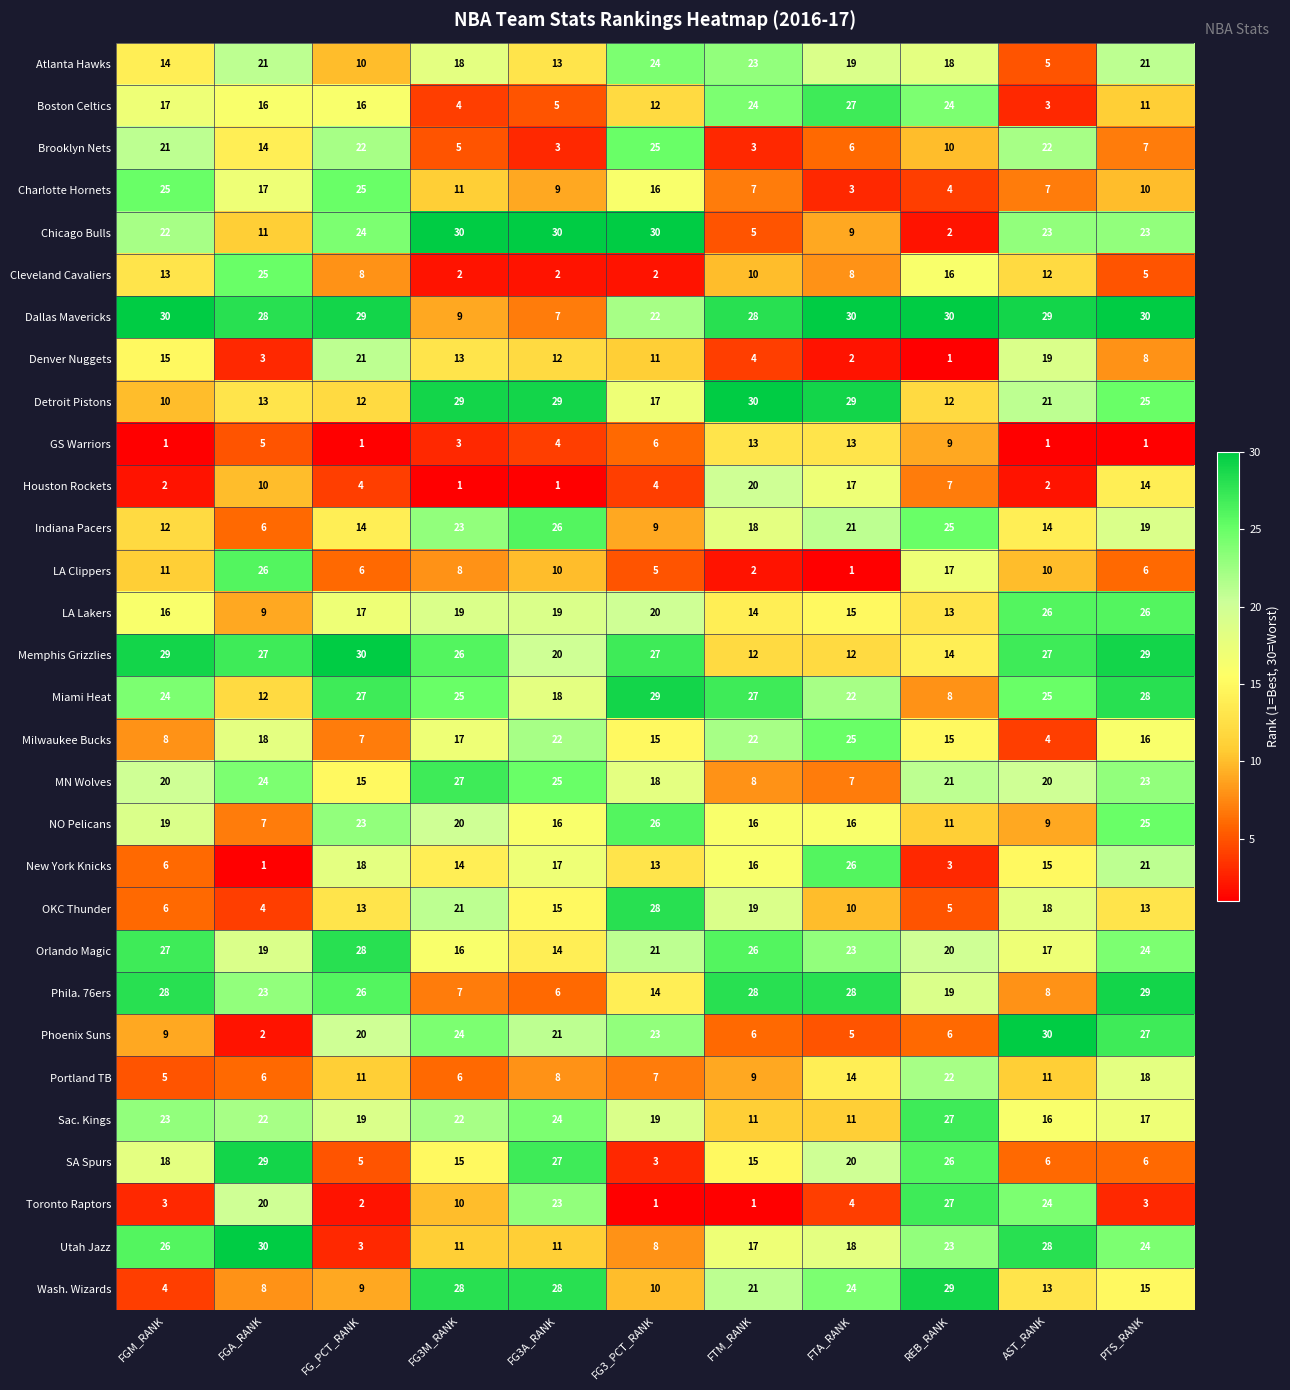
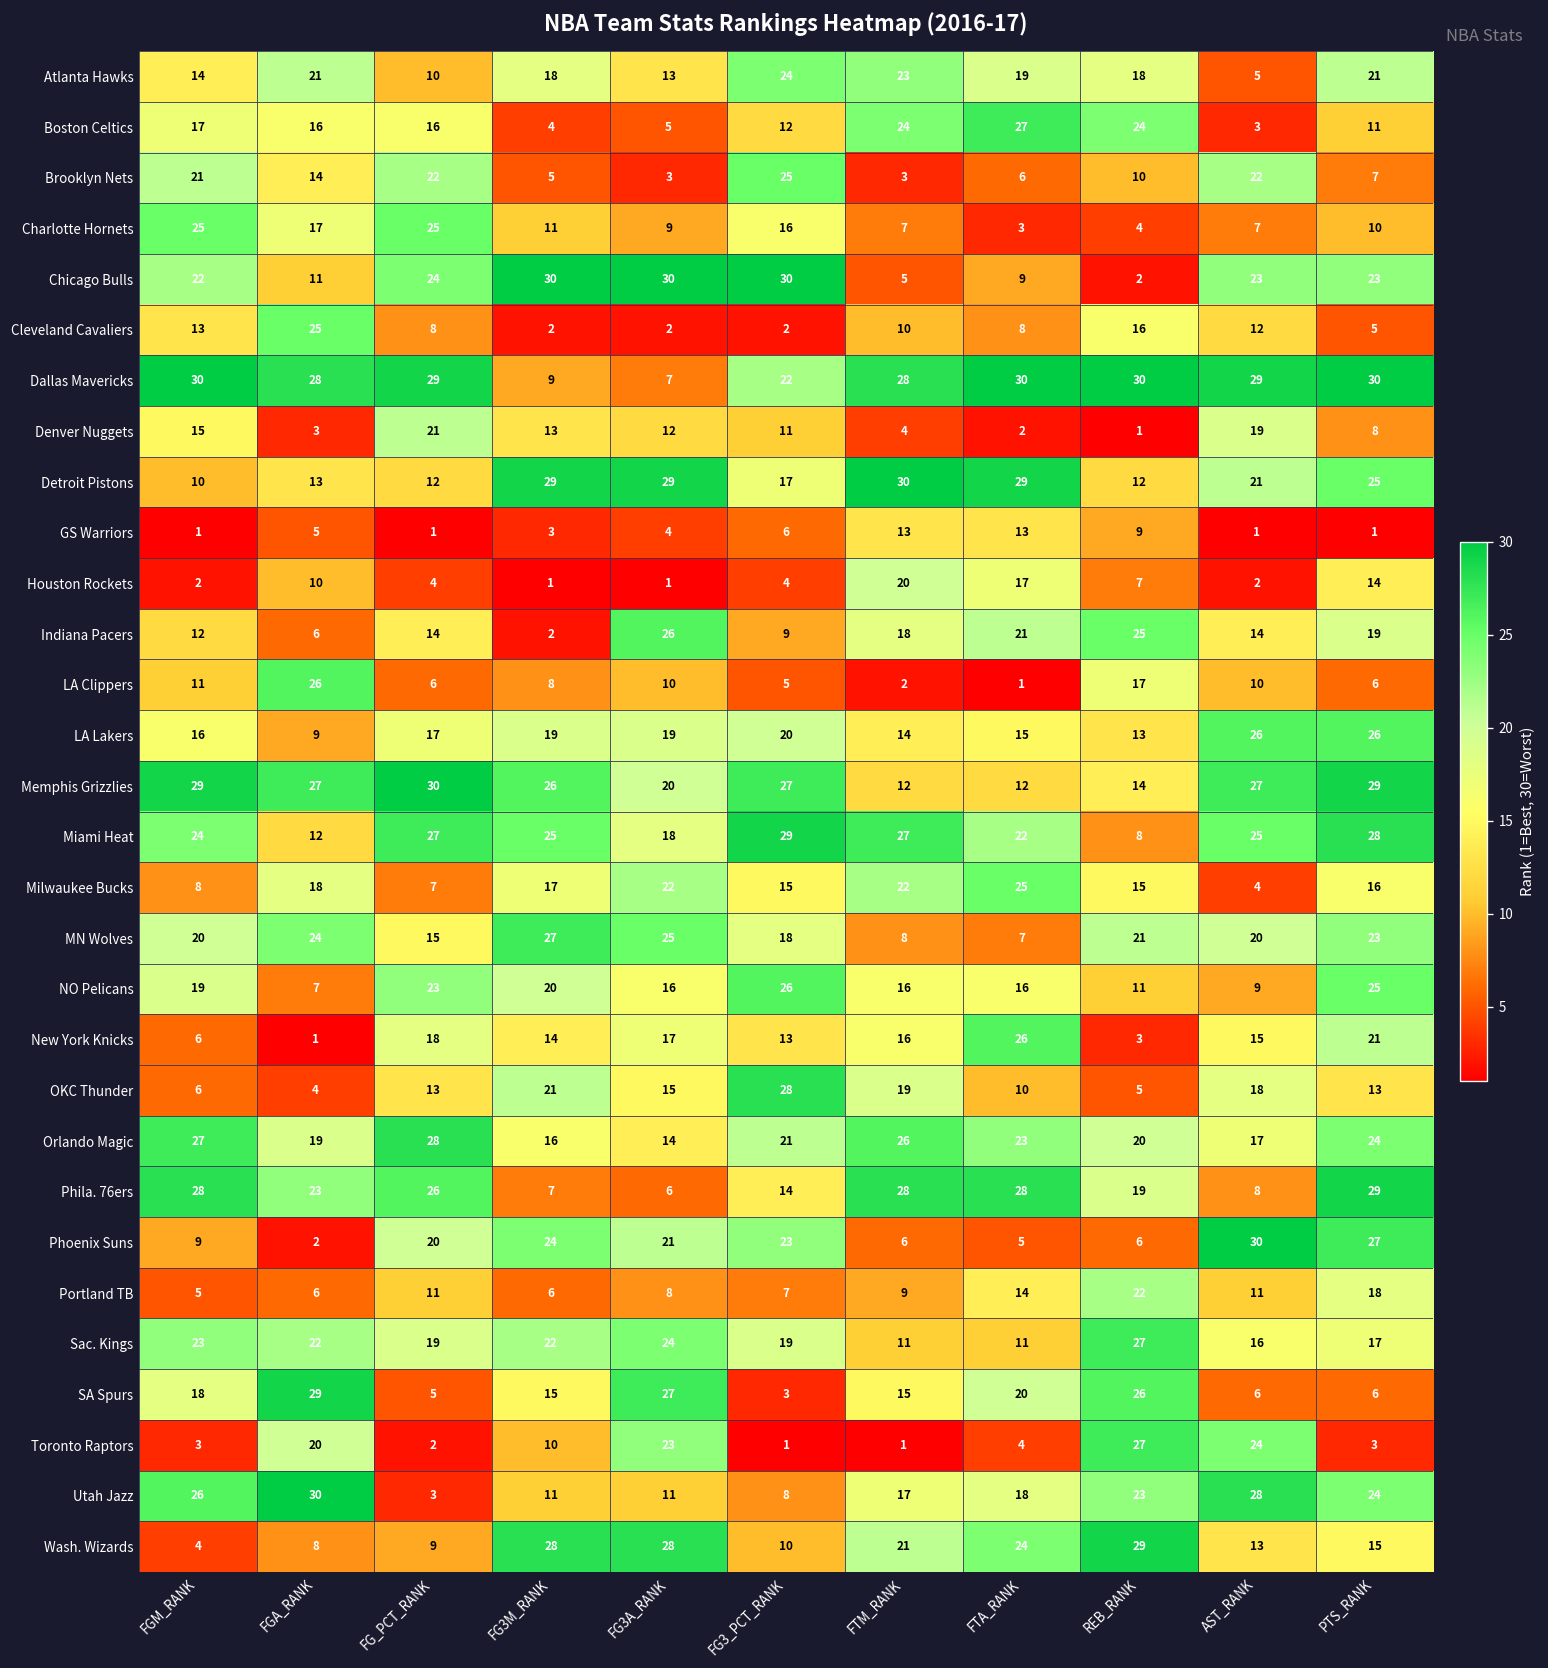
  {
    "Indiana Pacers": {
      "FGM_RANK": 12,
      "FGA_RANK": 6,
      "FG_PCT_RANK": 14,
-     "FG3M_RANK": 23,
+     "FG3M_RANK": 2,
      "FG3A_RANK": 26,
      "FG3_PCT_RANK": 9,
      "FTM_RANK": 18,
      "FTA_RANK": 21,
      "REB_RANK": 25,
      "AST_RANK": 14,
      "PTS_RANK": 19
    }
  }
